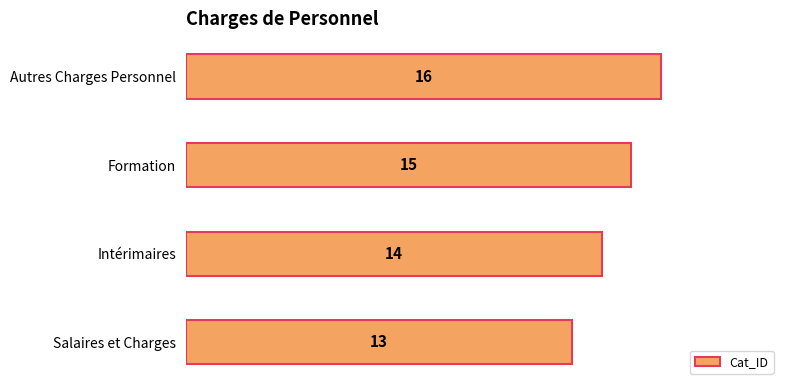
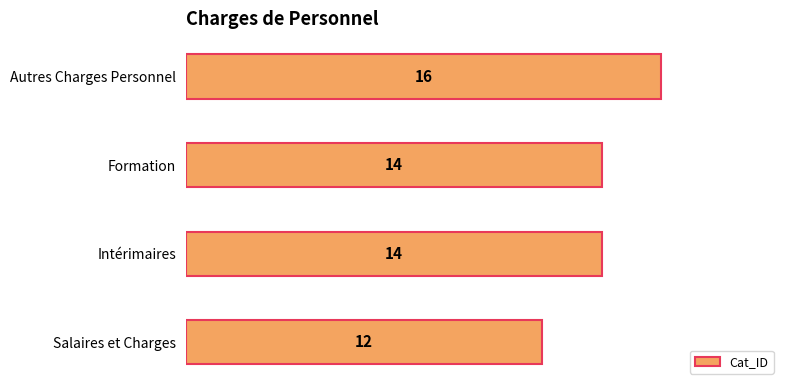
  {
    "Autres Charges Personnel": 16,
-   "Formation": 15,
+   "Formation": 14,
    "Intérimaires": 14,
-   "Salaires et Charges": 13
+   "Salaires et Charges": 12
  }
